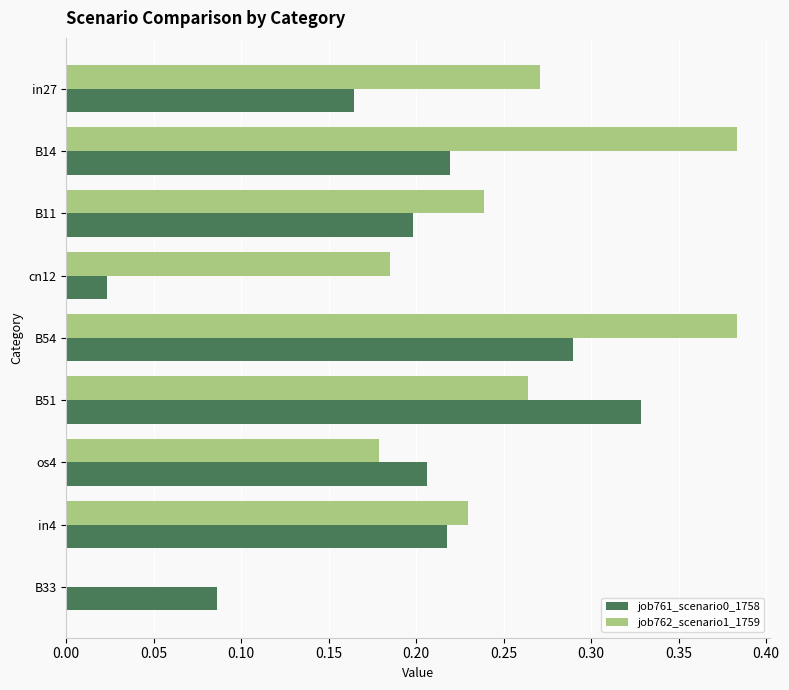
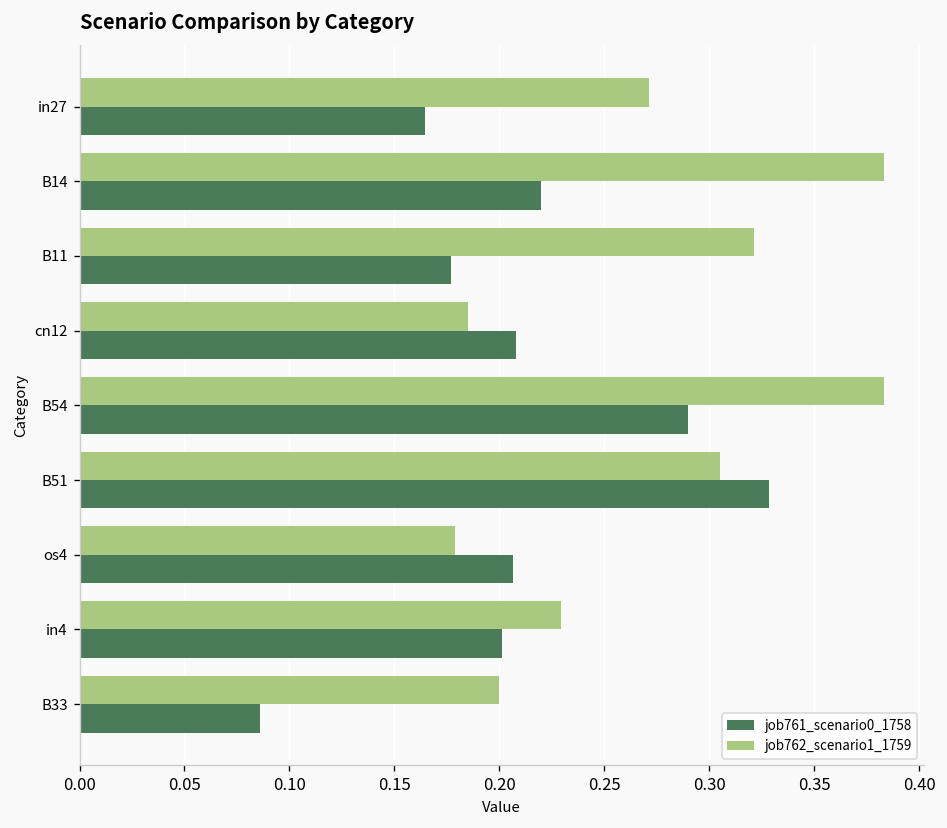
  {
    "job761_scenario0_1758": {
      "in27": 0.165,
      "B14": 0.220,
-     "B11": 0.198,
-     "cn12": 0.023,
+     "B11": 0.177,
+     "cn12": 0.208,
      "B54": 0.290,
      "B51": 0.328,
      "os4": 0.206,
-     "in4": 0.218,
+     "in4": 0.201,
      "B33": 0.086
    },
    "job762_scenario1_1759": {
      "in27": 0.271,
      "B14": 0.383,
-     "B11": 0.239,
+     "B11": 0.321,
      "cn12": 0.185,
      "B54": 0.383,
-     "B51": 0.264,
+     "B51": 0.305,
      "os4": 0.179,
      "in4": 0.230,
-     "B33": 0.0
+     "B33": 0.2
    }
  }
